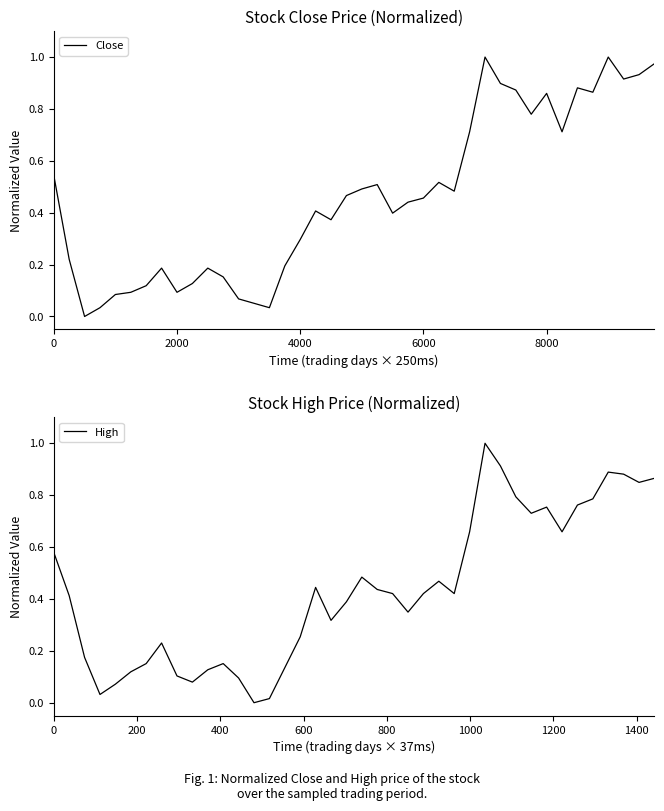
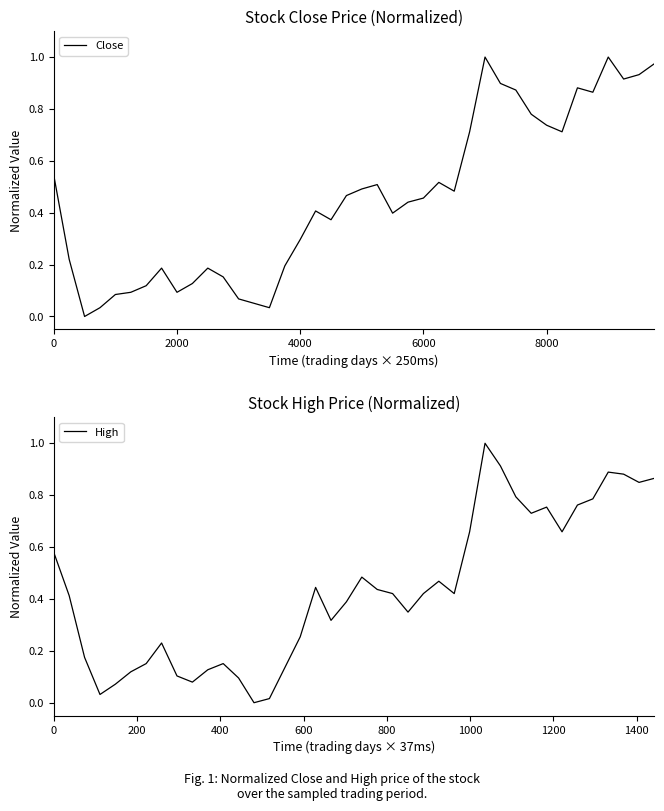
  {
    "Stock Close Price (Normalized)": {
      "0": 0.54,
      "2000": 0.09,
      "4000": 0.30,
      "6000": 0.46,
-     "8000": 0.86
+     "8000": 0.74
    },
    "Stock High Price (Normalized)": {
      "0": 0.58
    }
  }
